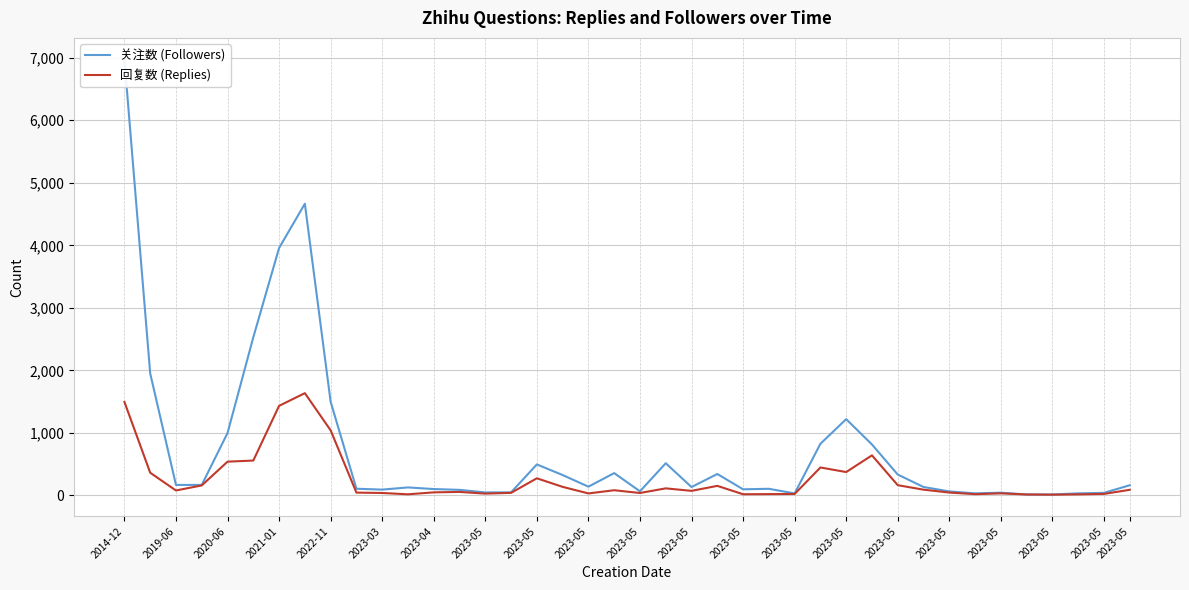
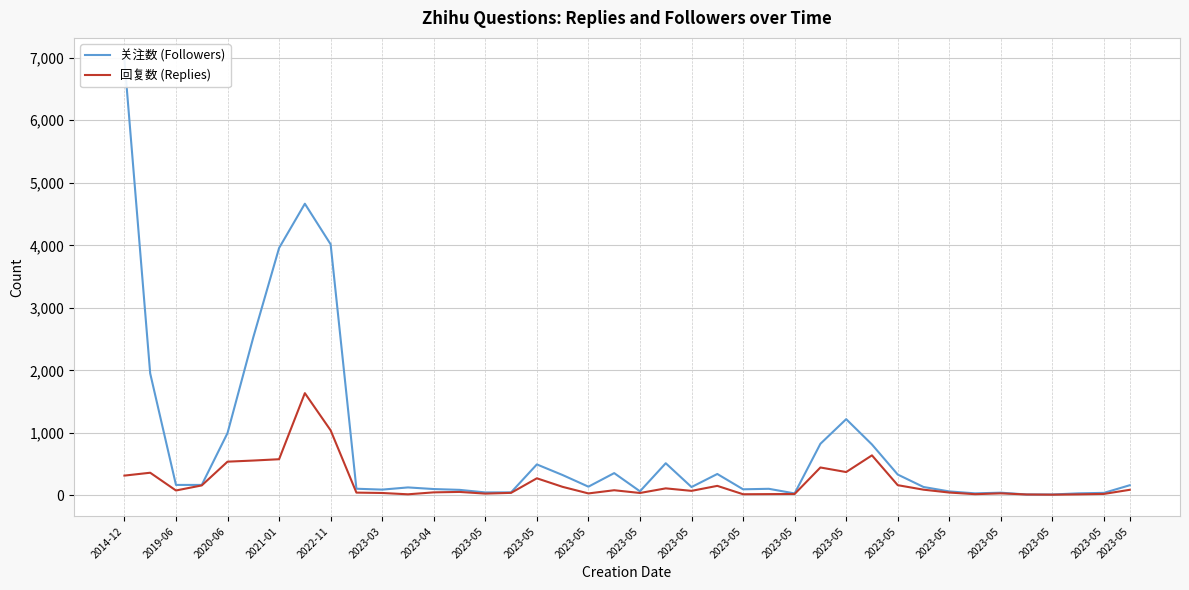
  {
    "关注数 (Followers)": {
      "2019-06": "200",
      "2020-06": "1,000",
      "2021-01": "4,000",
-     "2022-11": "1,500",
+     "2022-11": "4,000",
      "2023-03": "100",
      "2023-04": "100"
    },
    "回复数 (Replies)": {
-     "2014-12": "1,500",
+     "2014-12": "300",
      "2019-06": "100",
      "2020-06": "500",
-     "2021-01": "1,400",
+     "2021-01": "600",
      "2022-11": "1,000",
      "2023-03": "0",
      "2023-04": "0"
    }
  }
